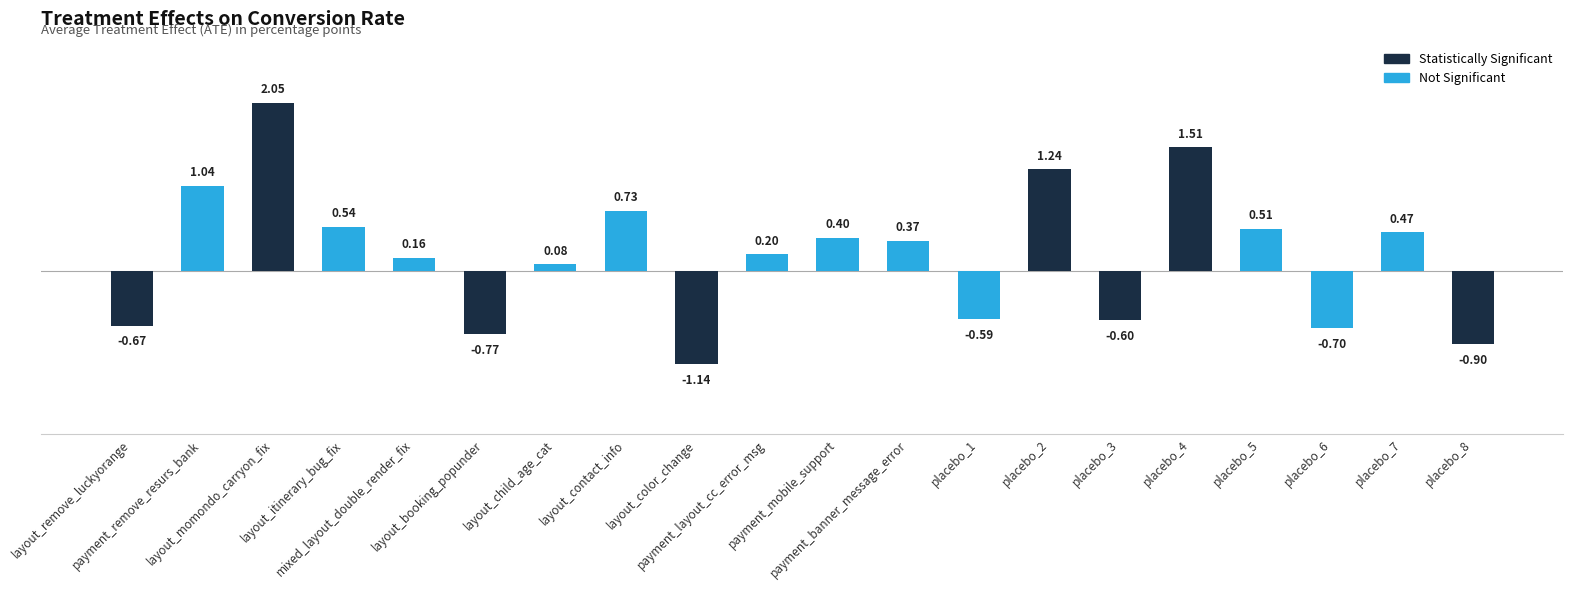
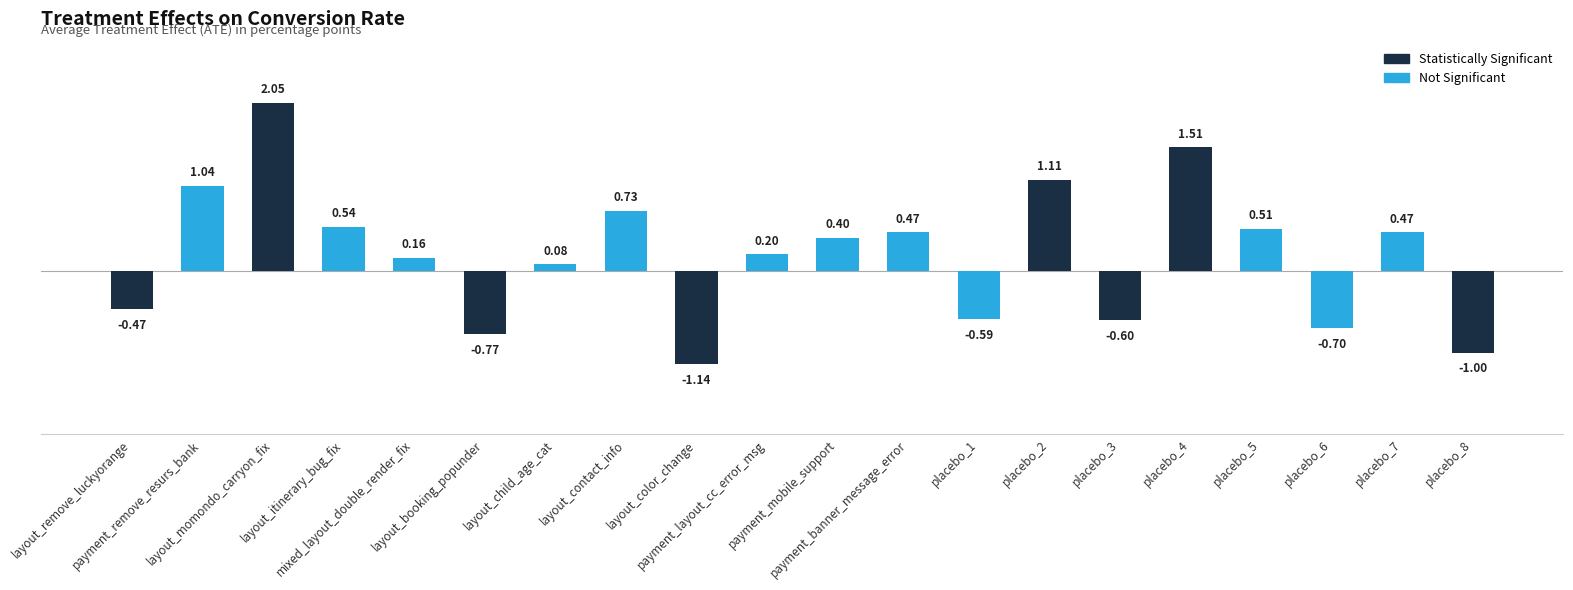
  {
    "Statistically Significant": {
-     "layout_remove_luckyorange": -0.67,
+     "layout_remove_luckyorange": -0.47,
      "layout_momondo_carryon_fix": 2.05,
      "layout_booking_popunder": -0.77,
      "layout_color_change": -1.14,
-     "placebo_2": 1.24,
+     "placebo_2": 1.11,
      "placebo_3": -0.60,
      "placebo_4": 1.51,
-     "placebo_8": -0.90
+     "placebo_8": -1.00
    },
    "Not Significant": {
      "payment_remove_resurs_bank": 1.04,
      "layout_itinerary_bug_fix": 0.54,
      "mixed_layout_double_render_fix": 0.16,
      "layout_child_age_cat": 0.08,
      "layout_contact_info": 0.73,
      "payment_layout_cc_error_msg": 0.20,
      "payment_mobile_support": 0.40,
-     "payment_banner_message_error": 0.37,
+     "payment_banner_message_error": 0.47,
      "placebo_1": -0.59,
      "placebo_5": 0.51,
      "placebo_6": -0.70,
      "placebo_7": 0.47
    }
  }
